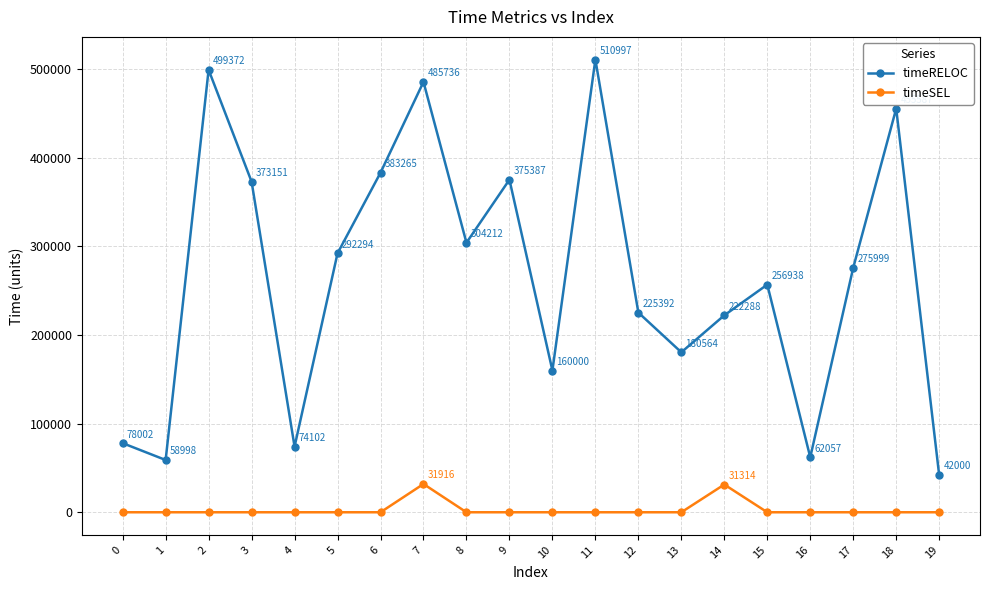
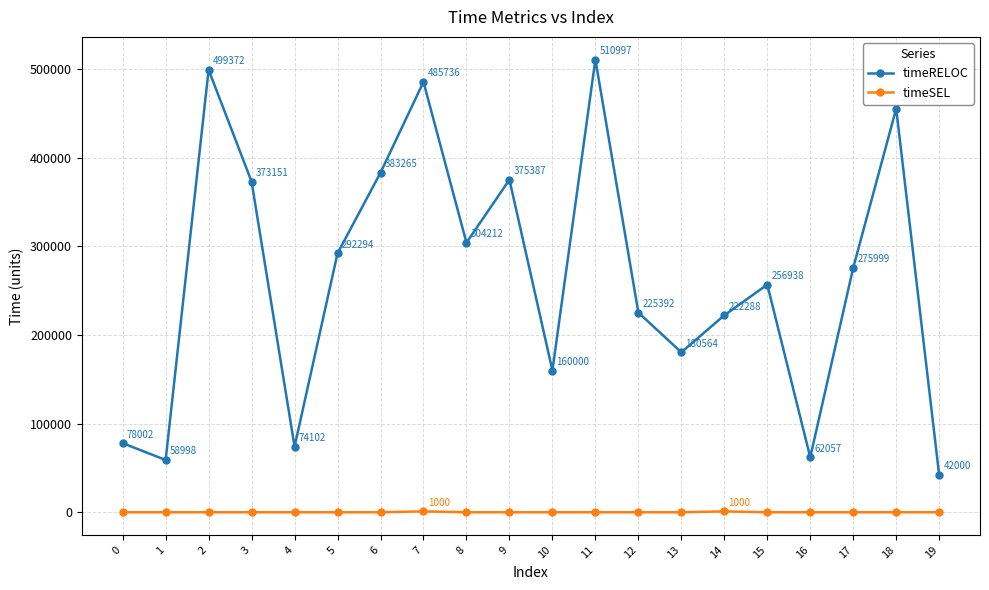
  {
    "timeRELOC": {
      "0": 78002,
      "1": 58998,
      "2": 499372,
      "3": 373151,
      "4": 74102,
      "5": 292294,
      "6": 383265,
      "7": 485736,
      "8": 304212,
      "9": 375387,
      "10": 160000,
      "11": 510997,
      "12": 225392,
      "13": 180564,
      "14": 222288,
      "15": 256938,
      "16": 62057,
      "17": 275999,
      "19": 42000
    },
    "timeSEL": {
-     "7": 31916,
-     "14": 31314
+     "7": 1000,
+     "14": 1000
    }
  }
